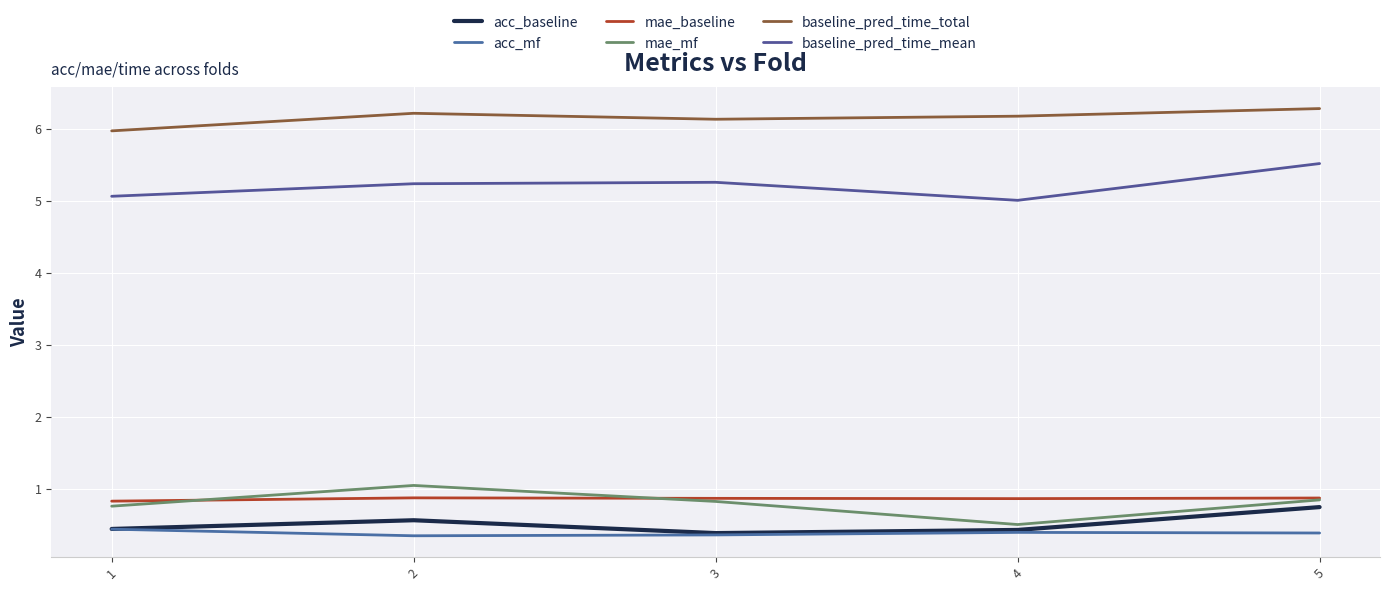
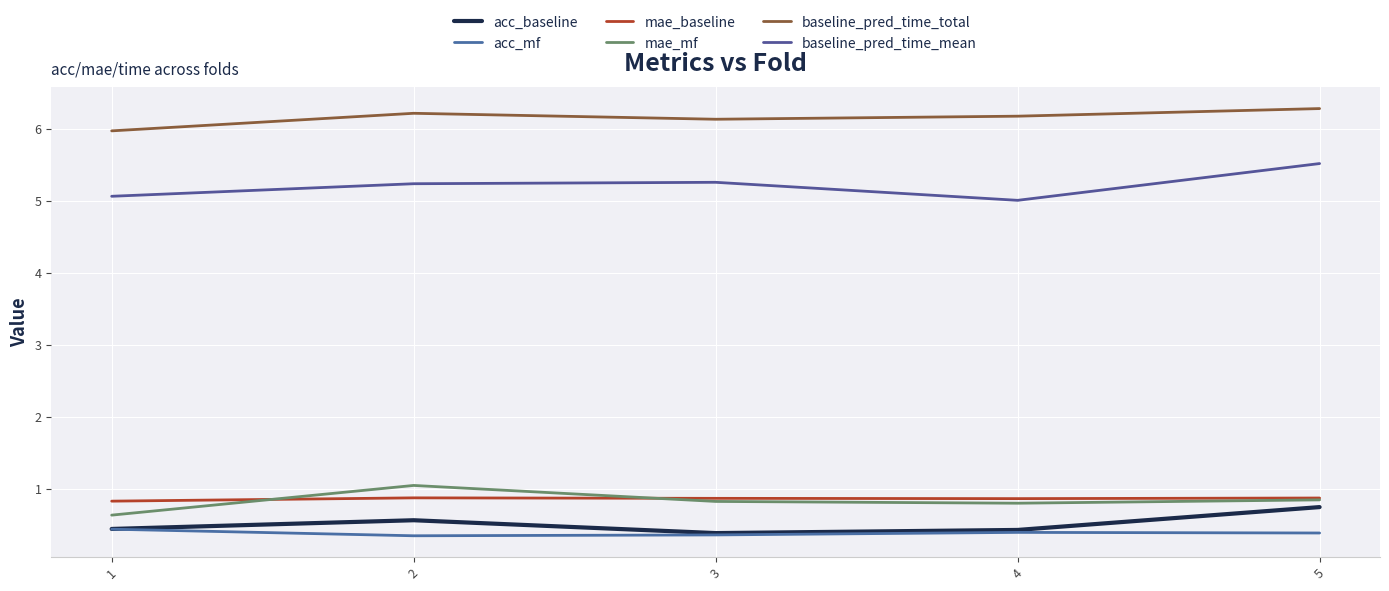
  {
    "acc_baseline": {
      "2": 0.6,
      "5": 0.7
    },
    "mae_mf": {
-     "1": 0.8,
+     "1": 0.6,
      "2": 1.0,
      "3": 0.8,
-     "4": 0.5
+     "4": 0.8
    }
  }
